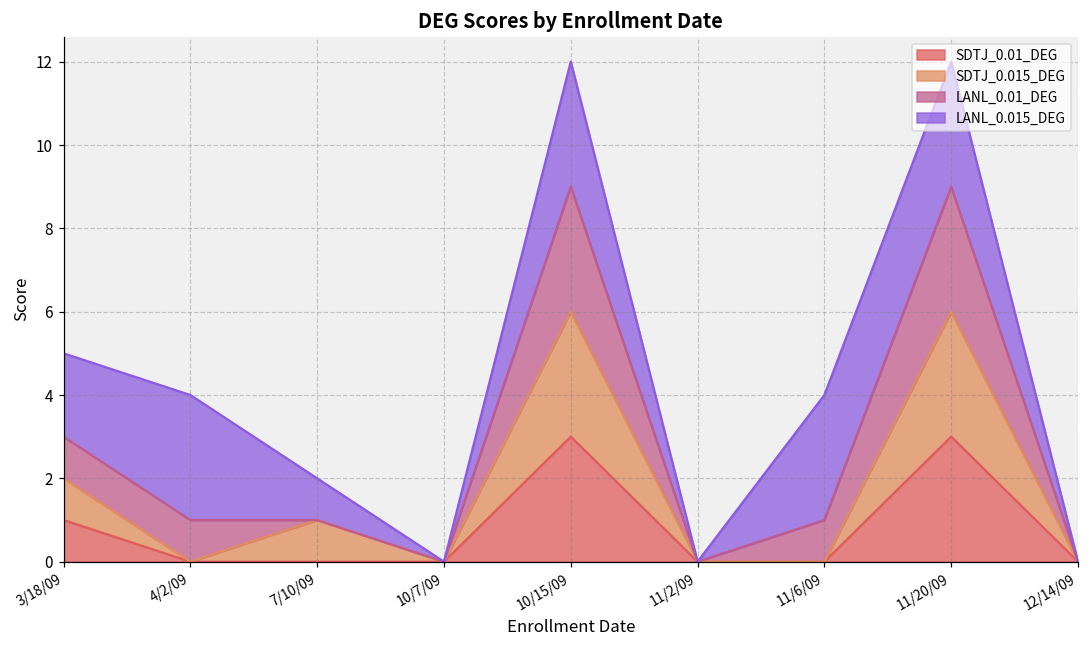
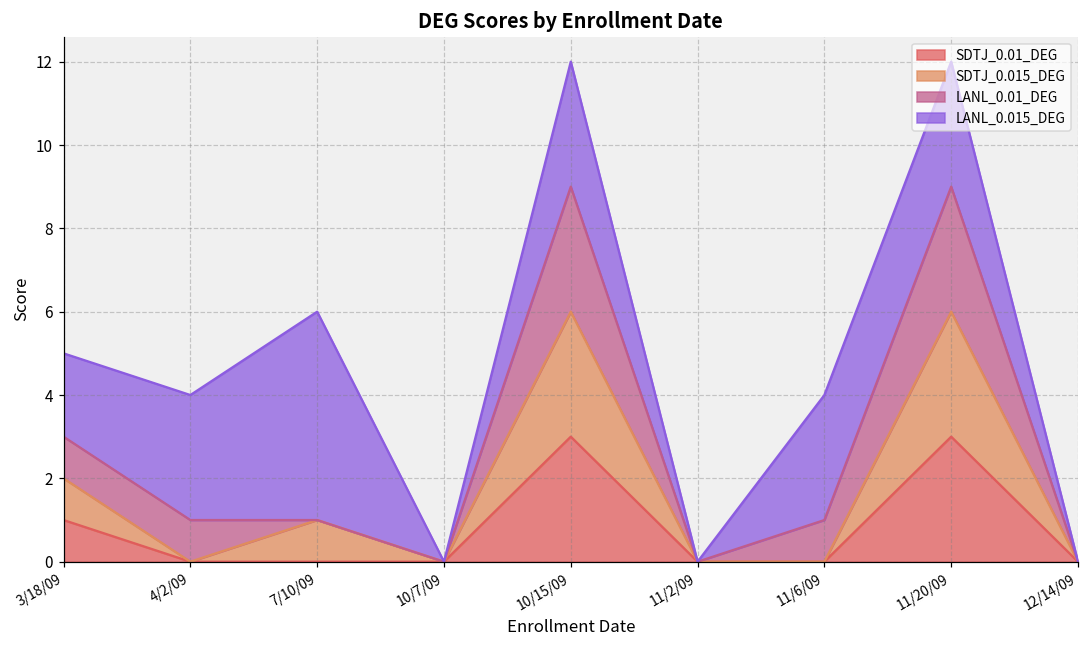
  {
    "LANL_0.015_DEG": {
      "3/18/09": 2,
      "4/2/09": 3,
-     "7/10/09": 1,
+     "7/10/09": 5,
      "10/15/09": 3,
      "11/6/09": 3
    }
  }
